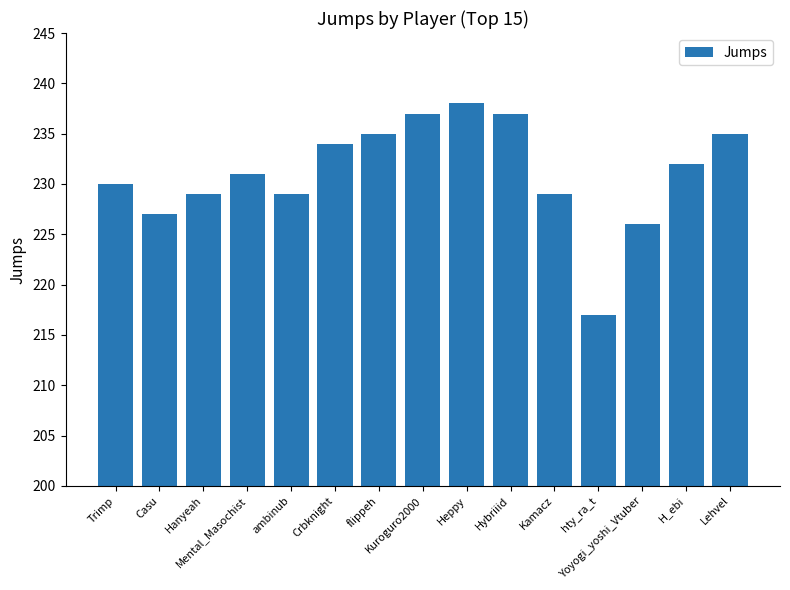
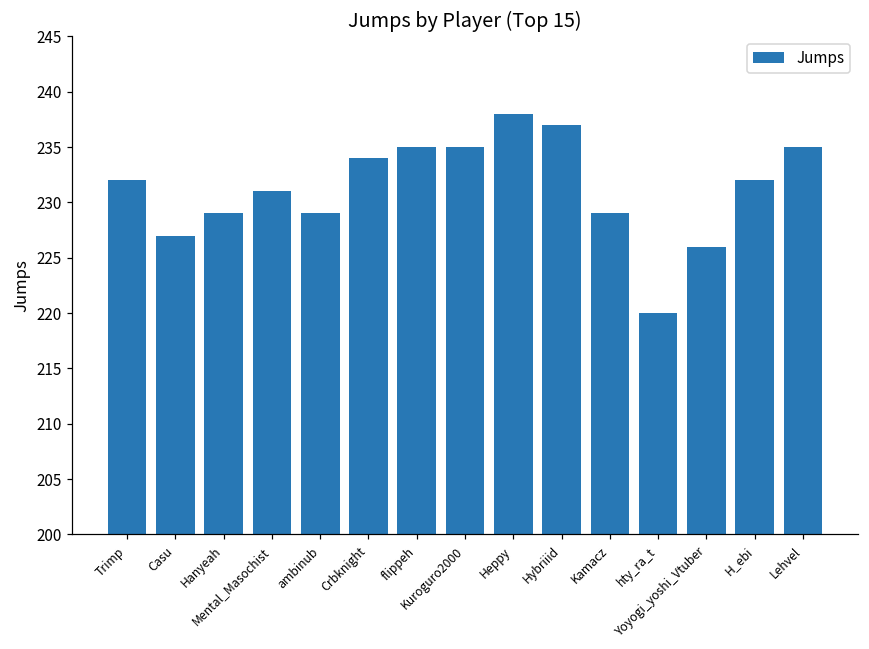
  {
-   "Trimp": 230,
+   "Trimp": 232,
    "Casu": 227,
    "Hanyeah": 229,
    "Mental_Masochist": 231,
    "ambinub": 229,
    "Crbknight": 234,
    "flippeh": 235,
-   "Kuroguro2000": 237,
+   "Kuroguro2000": 235,
    "Heppy": 238,
    "Hybriiid": 237,
    "Kamacz": 229,
-   "hty_ra_t": 217,
+   "hty_ra_t": 220,
    "Yoyogi_yoshi_Vtuber": 226,
    "H_ebi": 232,
    "Lehvel": 235
  }
